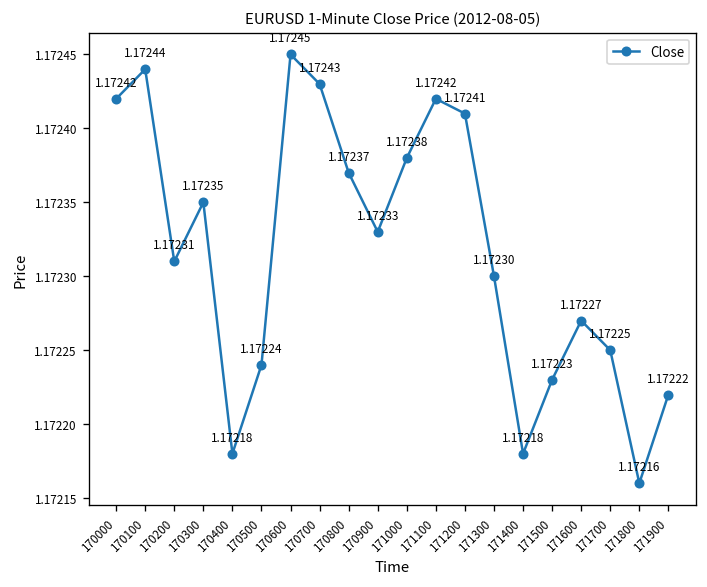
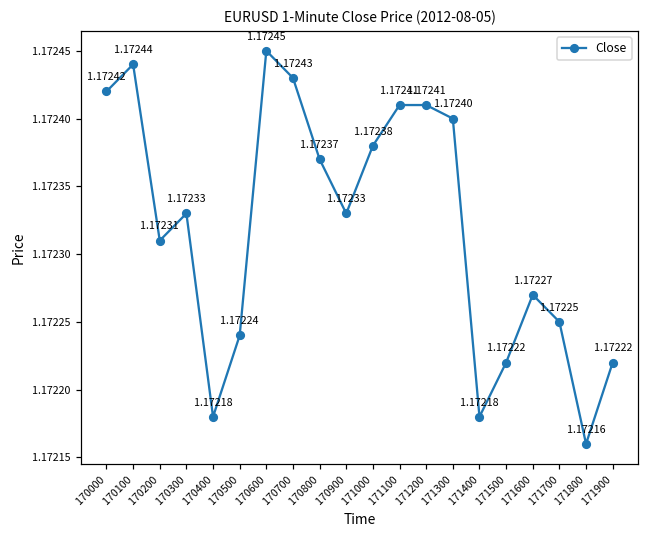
  {
    "170000": 1.17242,
    "170100": 1.17244,
    "170200": 1.17231,
-   "170300": 1.17235,
+   "170300": 1.17233,
    "170400": 1.17218,
    "170500": 1.17224,
    "170600": 1.17245,
    "170700": 1.17243,
    "170800": 1.17237,
    "170900": 1.17233,
    "171000": 1.17238,
-   "171100": 1.17242,
-   "171300": 1.17230,
+   "171100": 1.17241,
+   "171300": 1.17240,
    "171400": 1.17218,
-   "171500": 1.17223,
+   "171500": 1.17222,
    "171600": 1.17227,
    "171700": 1.17225,
    "171800": 1.17216,
    "171900": 1.17222
  }
